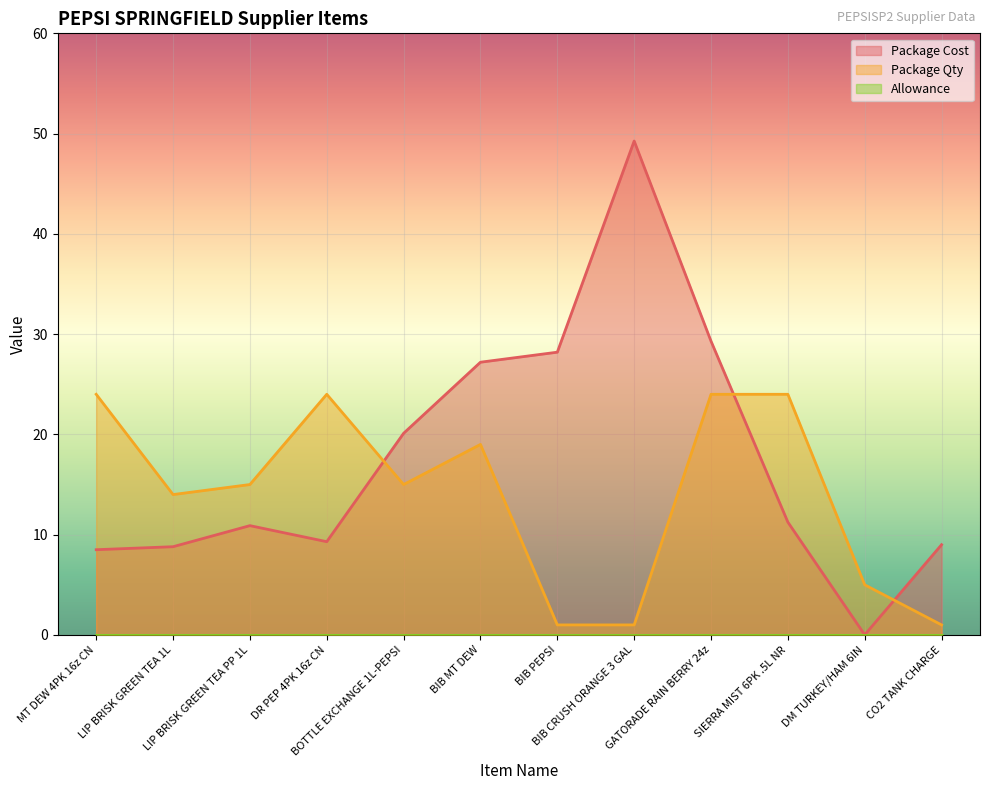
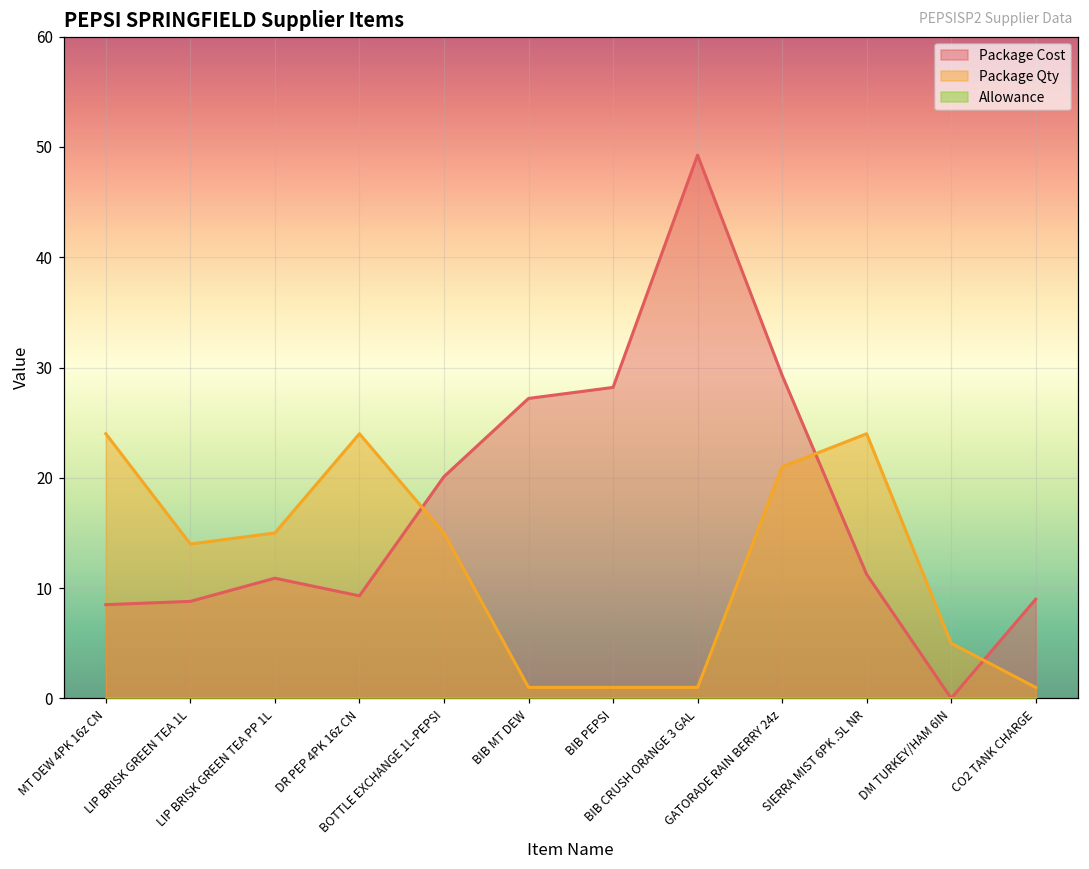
  {
    "Package Cost": {
      "MT DEW 4PK 16z CN": 8.5,
      "LIP BRISK GREEN TEA 1L": 9,
      "LIP BRISK GREEN TEA PP 1L": 11,
      "DR PEP 4PK 16z CN": 9.3,
      "BOTTLE EXCHANGE 1L-PEPSI": 20,
      "BIB MT DEW": 27,
      "BIB PEPSI": 28,
      "BIB CRUSH ORANGE 3 GAL": 49.3,
      "GATORADE RAIN BERRY 24z": 29.3,
      "SIERRA MIST 6PK .5L NR": 11.3,
      "CO2 TANK CHARGE": 9
    },
    "Package Qty": {
      "MT DEW 4PK 16z CN": 24,
      "LIP BRISK GREEN TEA 1L": 14,
      "LIP BRISK GREEN TEA PP 1L": 15,
      "DR PEP 4PK 16z CN": 24,
      "BOTTLE EXCHANGE 1L-PEPSI": 15,
-     "BIB MT DEW": 19,
+     "BIB MT DEW": 1,
      "BIB PEPSI": 1,
      "BIB CRUSH ORANGE 3 GAL": 1,
-     "GATORADE RAIN BERRY 24z": 24,
+     "GATORADE RAIN BERRY 24z": 21,
      "SIERRA MIST 6PK .5L NR": 24,
      "DM TURKEY/HAM 6IN": 5,
      "CO2 TANK CHARGE": 1
    },
    "Allowance": {
      "MT DEW 4PK 16z CN": 0,
      "LIP BRISK GREEN TEA 1L": 0,
      "LIP BRISK GREEN TEA PP 1L": 0,
      "DR PEP 4PK 16z CN": 0,
      "BOTTLE EXCHANGE 1L-PEPSI": 0,
      "BIB MT DEW": 0,
      "BIB PEPSI": 0,
      "BIB CRUSH ORANGE 3 GAL": 0,
      "GATORADE RAIN BERRY 24z": 0,
      "SIERRA MIST 6PK .5L NR": 0,
      "CO2 TANK CHARGE": 0
    }
  }
